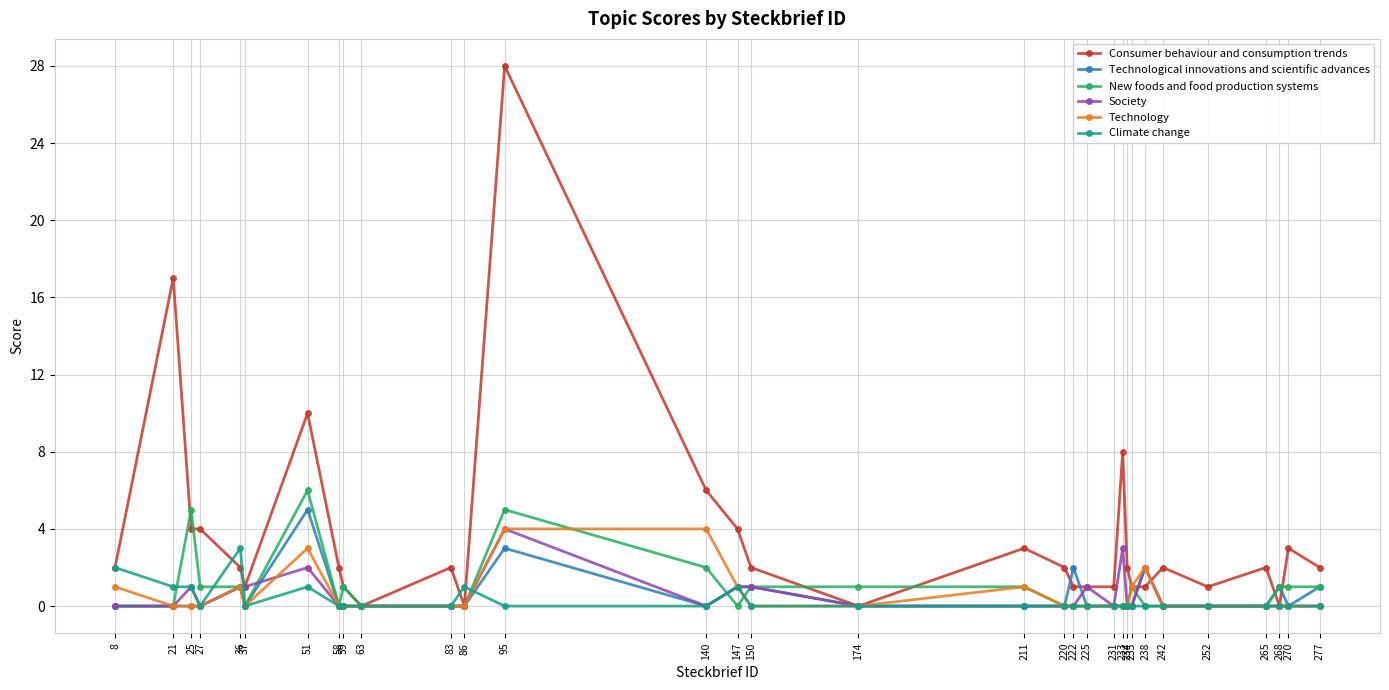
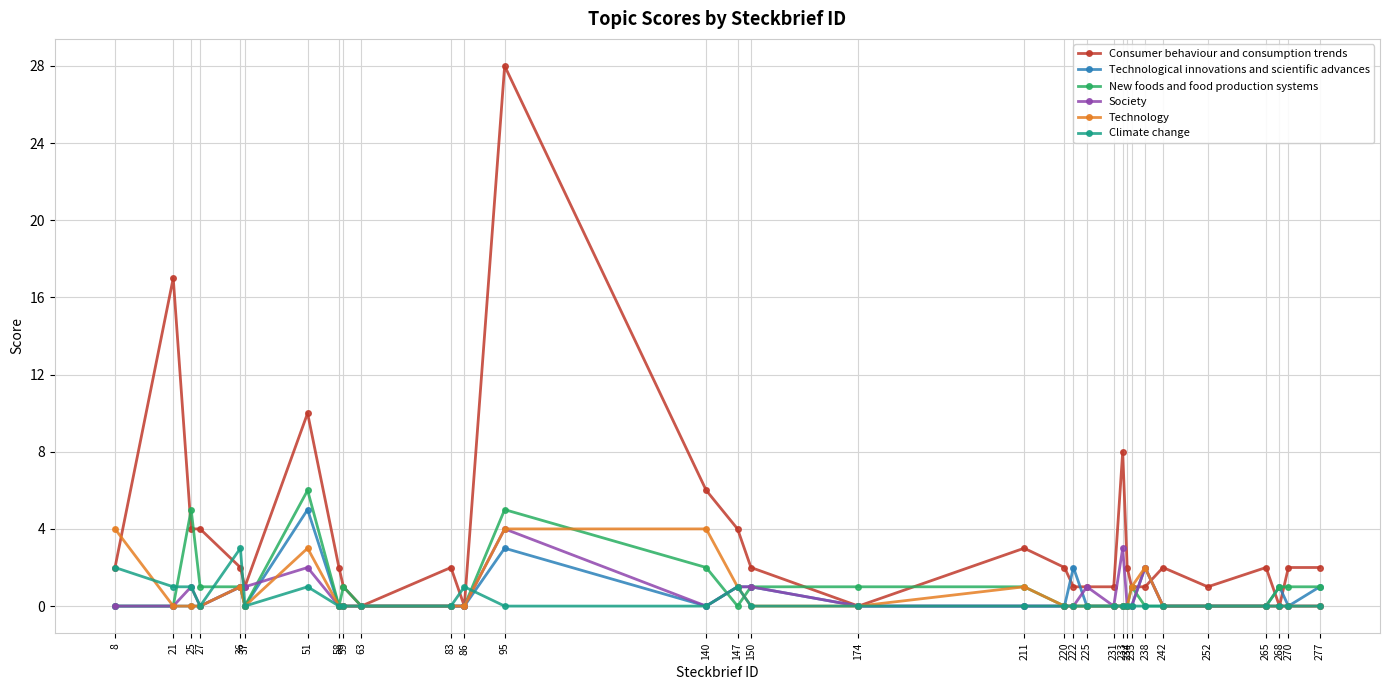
  {
    "Consumer behaviour and consumption trends": {
      "21": 17,
      "25": 4,
      "27": 4,
      "36": 2,
      "51": 10,
      "58": 2,
      "83": 2,
      "95": 28,
      "140": 6,
      "147": 4,
      "150": 2,
      "211": 3,
      "220": 2,
      "222": 1,
      "231": 1,
      "233": 8,
      "234": 2,
      "238": 1,
      "242": 2,
      "252": 1,
      "265": 2,
-     "270": 3,
+     "270": 2,
      "277": 2
    },
    "Technological innovations and scientific advances": {
      "51": 5,
      "95": 3,
      "222": 2
    },
    "Society": {
      "51": 2,
      "233": 3
    },
    "Technology": {
-     "8": 1,
+     "8": 4,
      "51": 3,
      "140": 4
    }
  }
